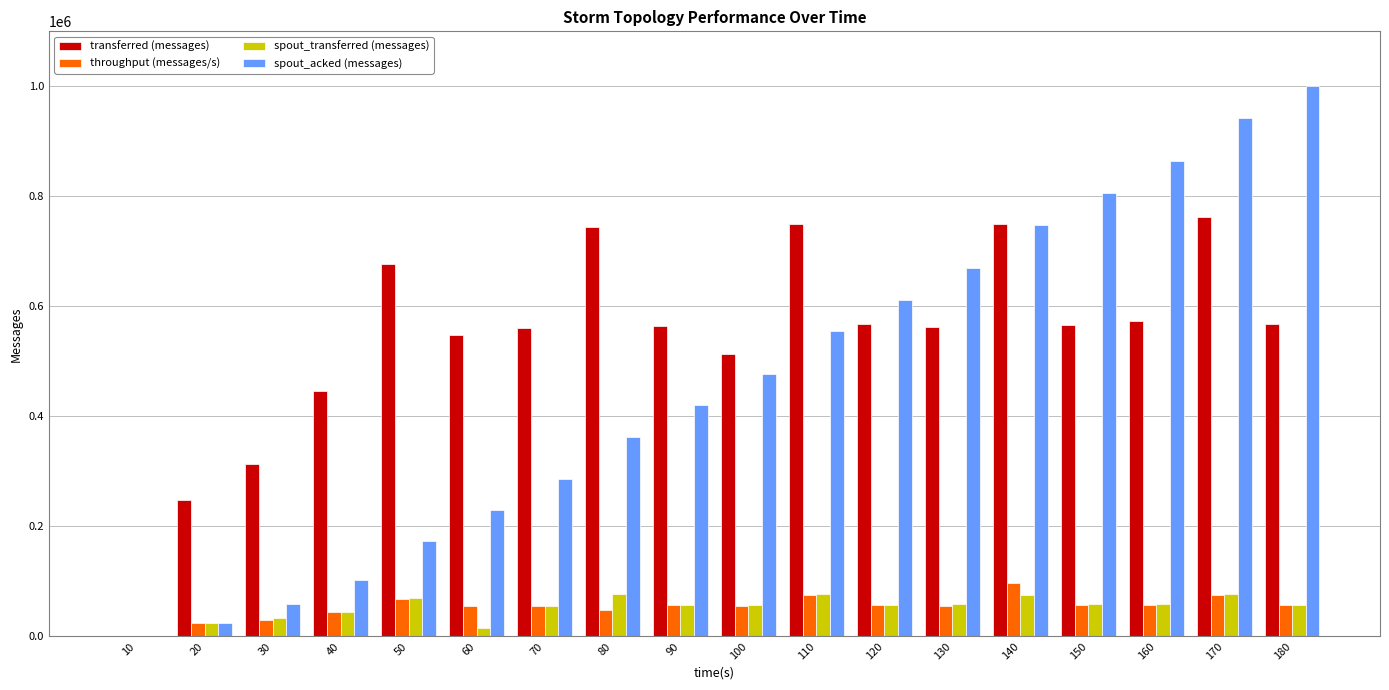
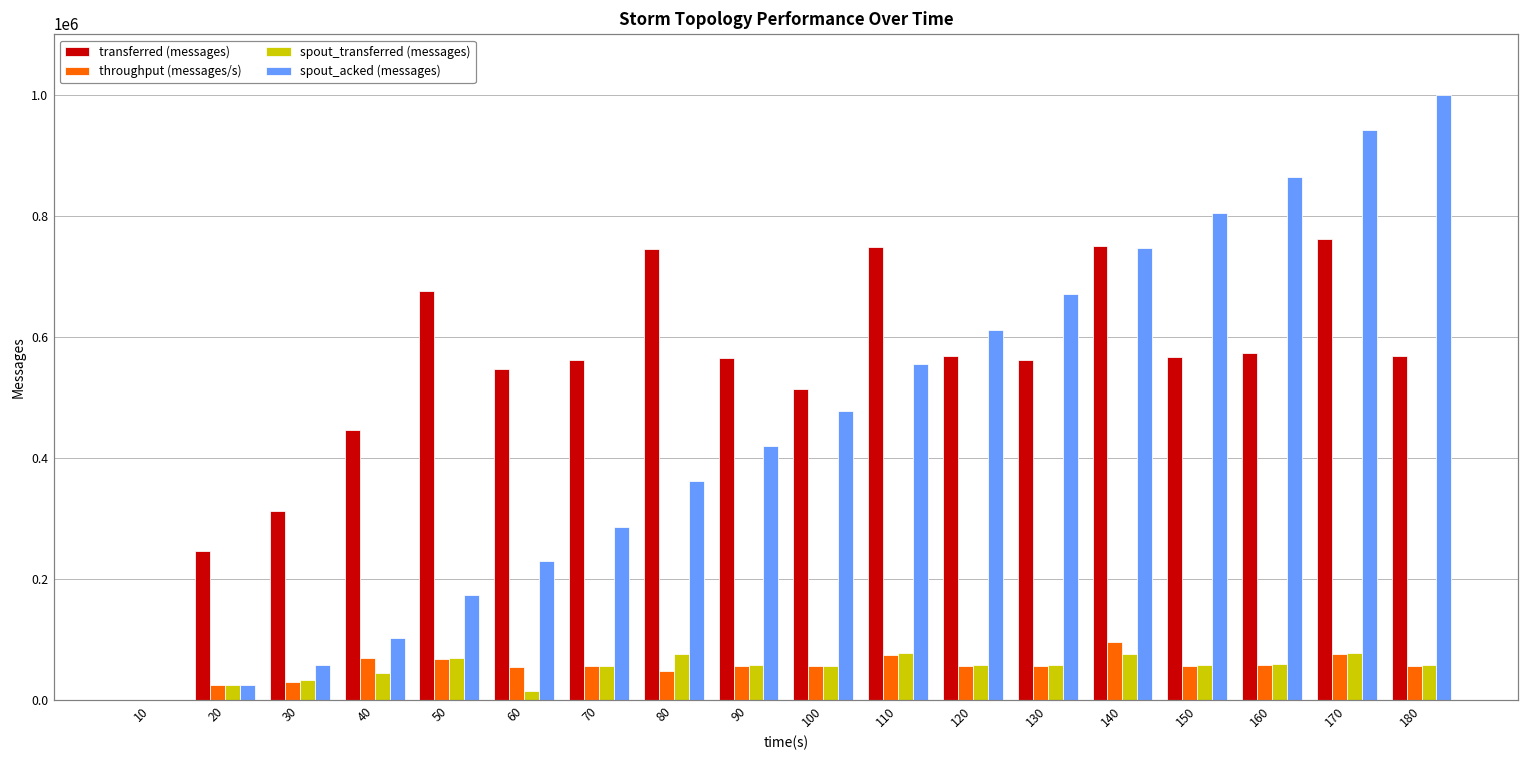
  {
    "transferred (messages)": {
      "10": 0,
      "20": 250000,
      "30": 310000,
      "40": 450000,
      "50": 680000,
      "60": 550000,
      "70": 560000,
      "80": 750000,
      "90": 560000,
      "100": 510000,
      "110": 750000,
      "120": 570000,
      "130": 560000,
      "140": 750000,
      "150": 570000,
      "160": 570000,
      "170": 760000,
      "180": 570000
    },
    "throughput (messages/s)": {
      "10": 0,
      "20": 20000,
      "30": 30000,
-     "40": 40000,
+     "40": 70000,
      "50": 70000,
      "60": 50000,
      "70": 60000,
      "80": 50000,
      "90": 60000,
      "100": 60000,
      "110": 70000,
      "120": 60000,
      "130": 60000,
      "140": 100000,
      "150": 60000,
      "160": 60000,
      "170": 80000,
      "180": 60000
    },
    "spout_transferred (messages)": {
      "10": 0,
      "20": 20000,
      "30": 30000,
      "40": 50000,
      "50": 70000,
      "60": 10000,
      "70": 60000,
      "80": 80000,
      "90": 60000,
      "100": 60000,
      "110": 80000,
      "120": 60000,
      "130": 60000,
      "140": 80000,
      "150": 60000,
      "160": 60000,
      "170": 80000,
      "180": 60000
    },
    "spout_acked (messages)": {
      "10": 0,
      "20": 30000,
      "30": 60000,
      "40": 100000,
      "50": 170000,
      "60": 230000,
      "70": 290000,
      "80": 360000,
      "90": 420000,
      "100": 480000,
      "110": 550000,
      "120": 610000,
      "130": 670000,
      "140": 750000,
      "150": 810000,
      "160": 860000,
      "170": 940000,
      "180": 1000000
    }
  }
